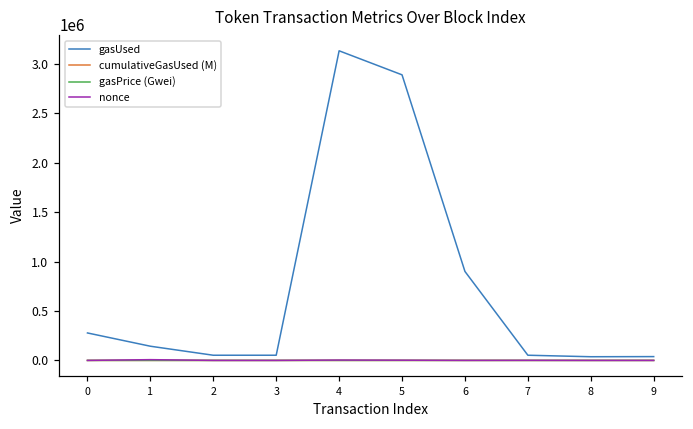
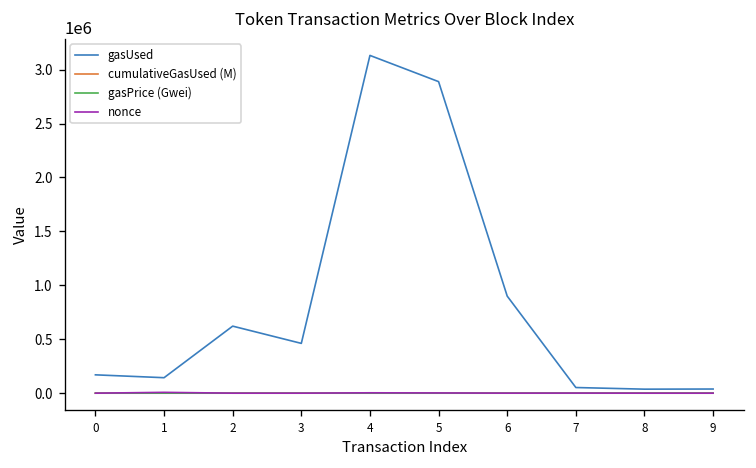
  {
    "gasUsed": {
-     "0": 300000,
+     "0": 200000,
      "1": 100000,
-     "2": 100000,
-     "3": 100000,
+     "2": 600000,
+     "3": 500000,
      "4": 3100000,
      "5": 2900000,
      "6": 900000,
      "7": 100000,
      "8": 0,
      "9": 0
    }
  }
